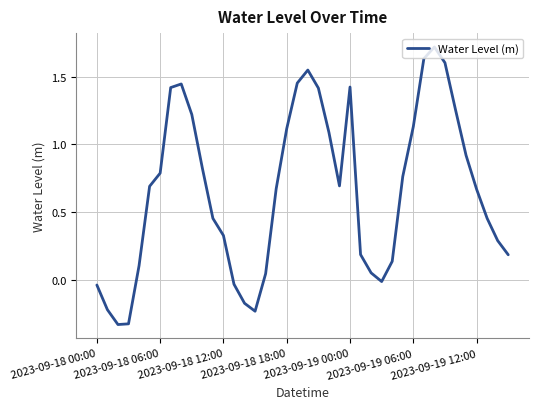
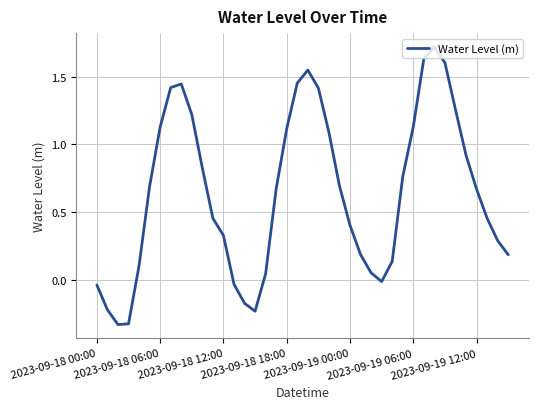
  {
    "2023-09-18 00:00": -0.04,
-   "2023-09-18 06:00": 0.79,
+   "2023-09-18 06:00": 1.13,
    "2023-09-18 12:00": 0.33,
    "2023-09-18 18:00": 1.12,
-   "2023-09-19 00:00": 1.42,
+   "2023-09-19 00:00": 0.40,
    "2023-09-19 06:00": 1.13,
    "2023-09-19 12:00": 0.67
  }
